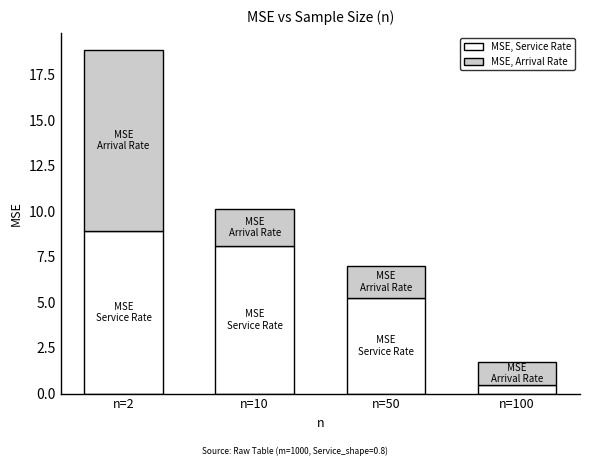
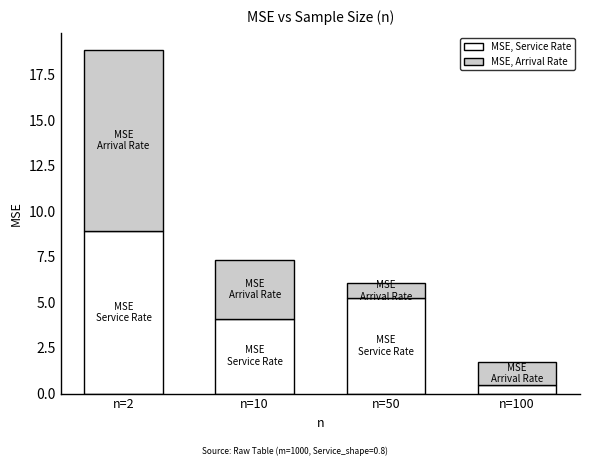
  {
    "MSE, Service Rate": {
      "n=2": 8.9,
-     "n=10": 8.1,
+     "n=10": 4.1,
      "n=50": 5.2,
      "n=100": 0.5
    },
    "MSE, Arrival Rate": {
      "n=2": 9.9,
-     "n=10": 2.0,
-     "n=50": 1.8,
+     "n=10": 3.2,
+     "n=50": 0.8,
      "n=100": 1.2
    }
  }
